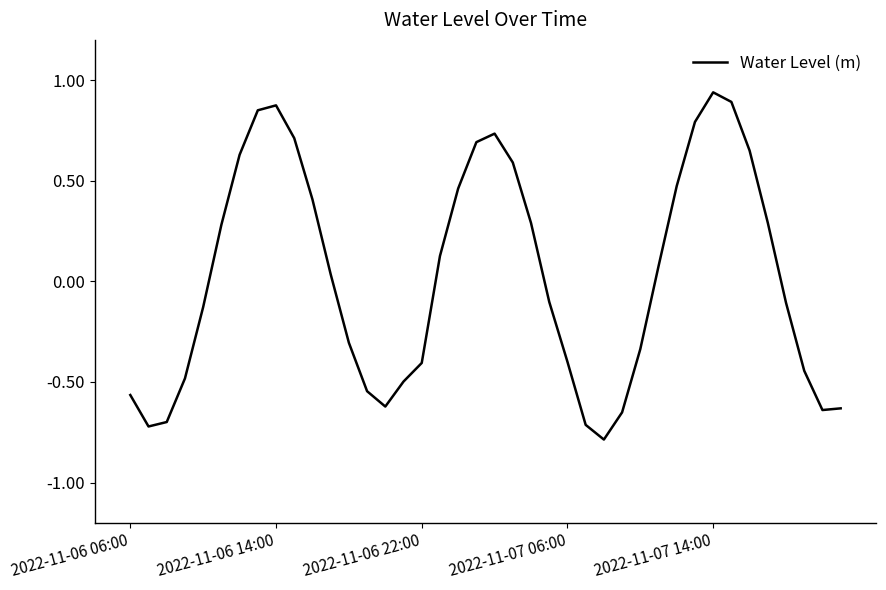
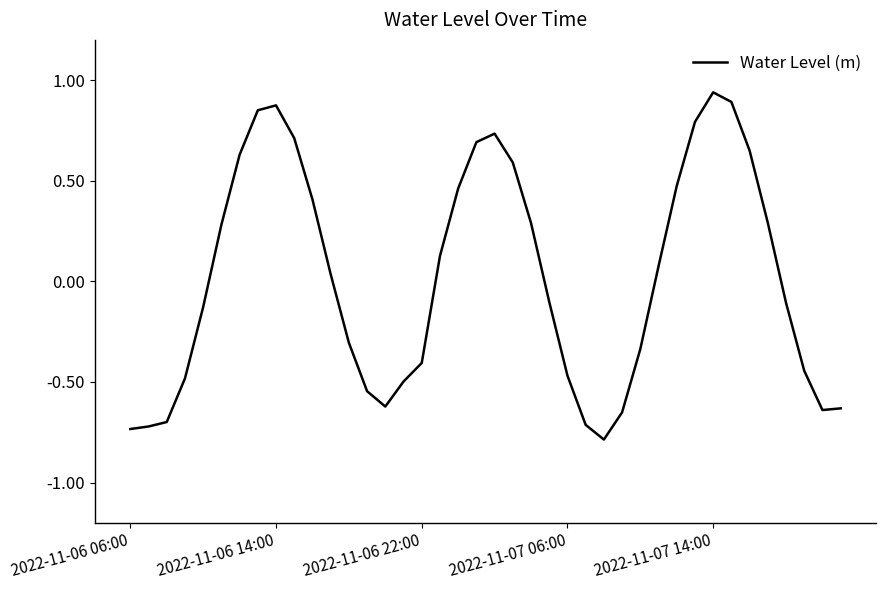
  {
-   "2022-11-06 06:00": -0.56,
+   "2022-11-06 06:00": -0.73,
    "2022-11-06 14:00": 0.87,
    "2022-11-06 22:00": -0.41,
-   "2022-11-07 06:00": -0.40,
+   "2022-11-07 06:00": -0.47,
    "2022-11-07 14:00": 0.94
  }
